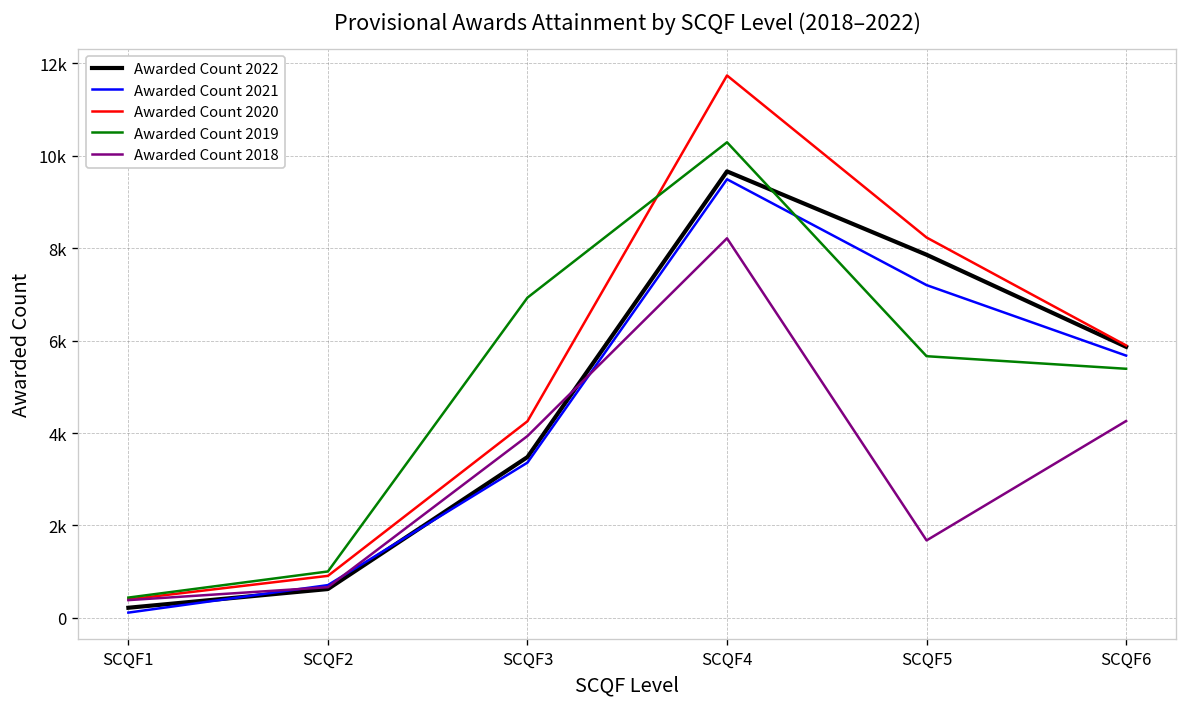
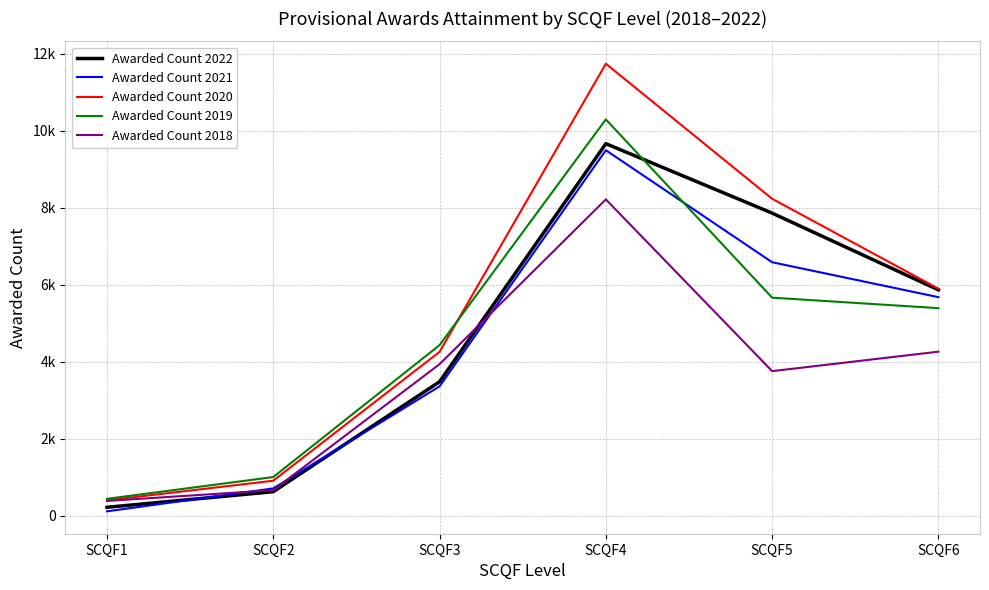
  {
    "Awarded Count 2022": {
      "SCQF1": 200,
      "SCQF3": 3500,
      "SCQF4": 9700,
      "SCQF5": 7900
    },
    "Awarded Count 2021": {
      "SCQF1": 100,
      "SCQF3": 3400,
      "SCQF4": 9500,
-     "SCQF5": 7200,
+     "SCQF5": 6600,
      "SCQF6": 5700
    },
    "Awarded Count 2020": {
      "SCQF2": 900,
      "SCQF3": 4300,
      "SCQF4": 11700,
      "SCQF5": 8200
    },
    "Awarded Count 2019": {
      "SCQF2": 1000,
-     "SCQF3": 6900,
+     "SCQF3": 4400,
      "SCQF4": 10300,
      "SCQF5": 5700,
      "SCQF6": 5400
    },
    "Awarded Count 2018": {
      "SCQF3": 3900,
      "SCQF4": 8200,
-     "SCQF5": 1700,
+     "SCQF5": 3800,
      "SCQF6": 4300
    }
  }
